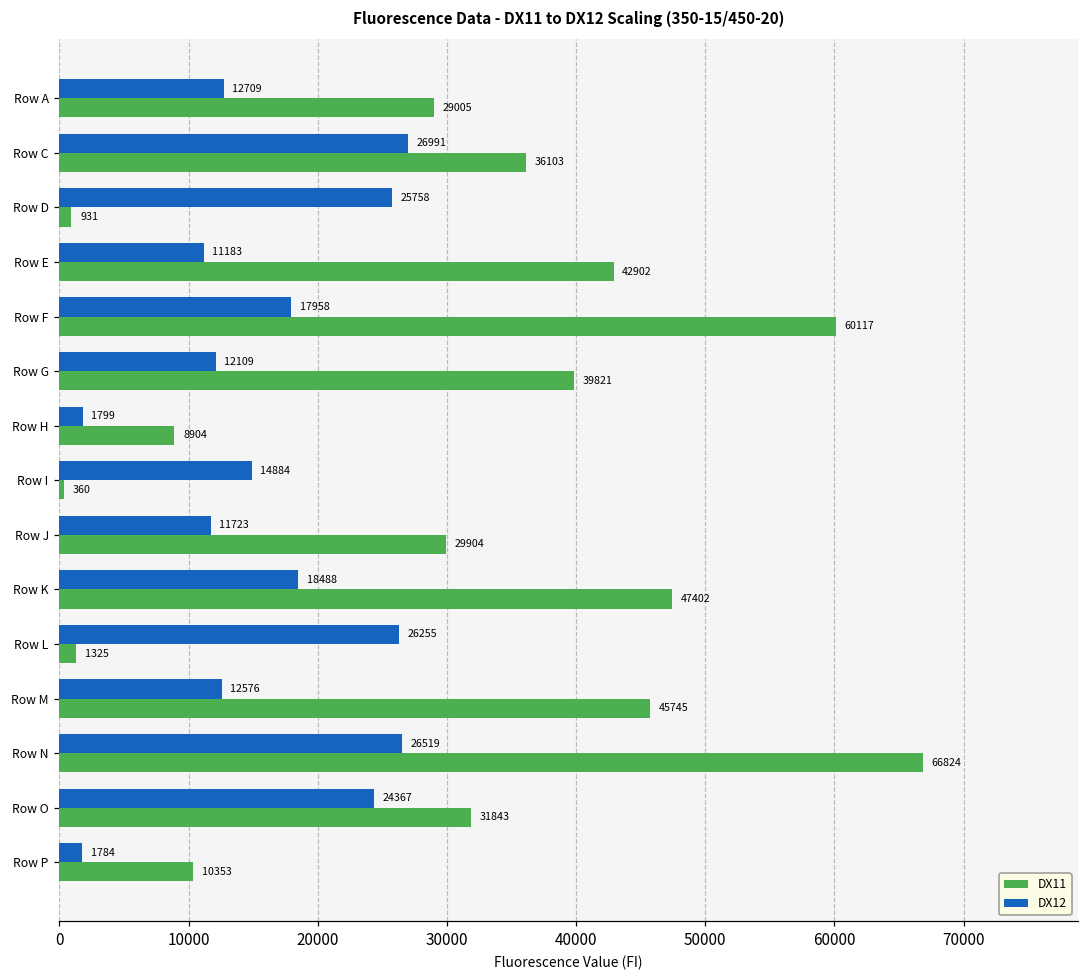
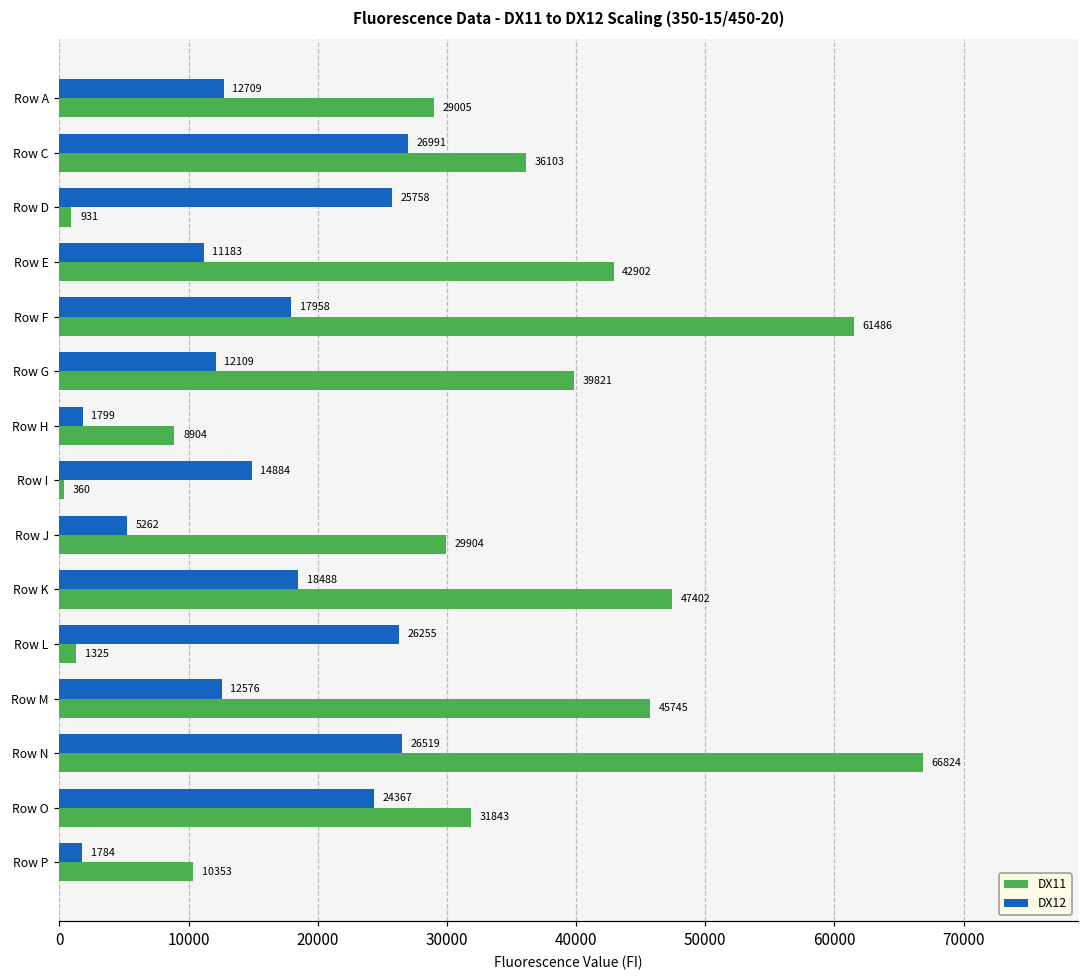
  {
    "DX11": {
      "Row A": 29005,
      "Row C": 36103,
      "Row D": 931,
      "Row E": 42902,
-     "Row F": 60117,
+     "Row F": 61486,
      "Row G": 39821,
      "Row H": 8904,
      "Row I": 360,
      "Row J": 29904,
      "Row K": 47402,
      "Row L": 1325,
      "Row M": 45745,
      "Row N": 66824,
      "Row O": 31843,
      "Row P": 10353
    },
    "DX12": {
      "Row A": 12709,
      "Row C": 26991,
      "Row D": 25758,
      "Row E": 11183,
      "Row F": 17958,
      "Row G": 12109,
      "Row H": 1799,
      "Row I": 14884,
-     "Row J": 11723,
+     "Row J": 5262,
      "Row K": 18488,
      "Row L": 26255,
      "Row M": 12576,
      "Row N": 26519,
      "Row O": 24367,
      "Row P": 1784
    }
  }
